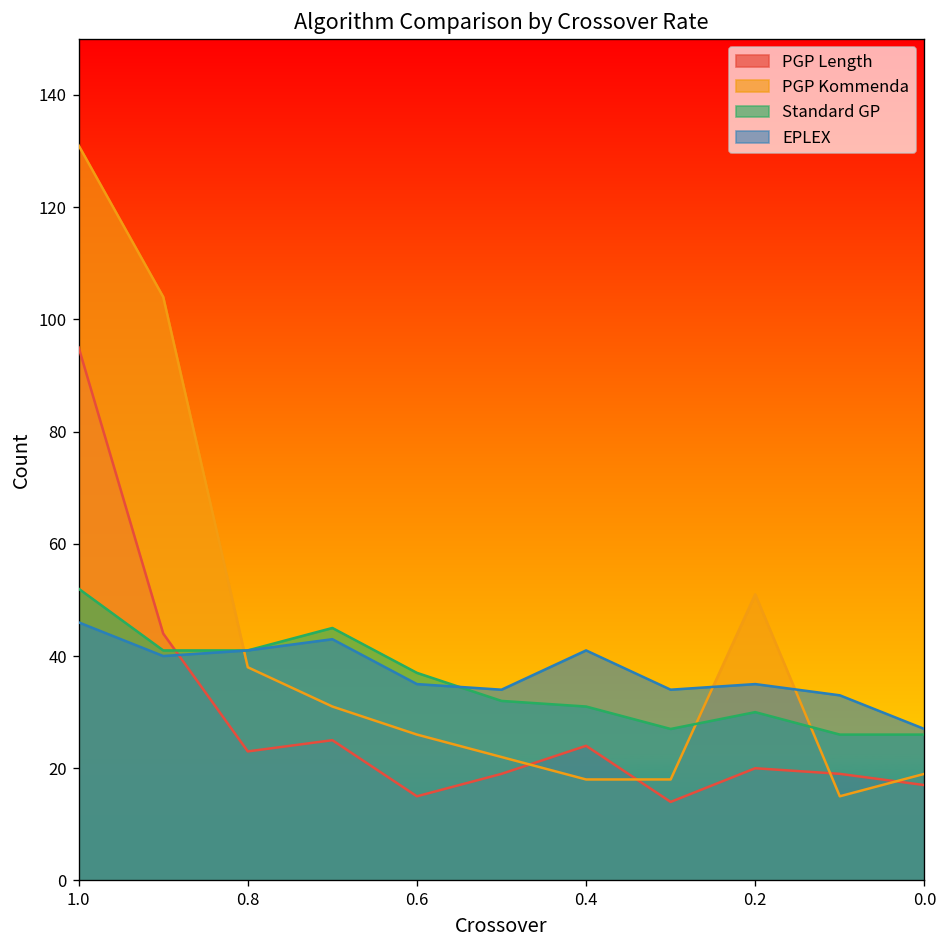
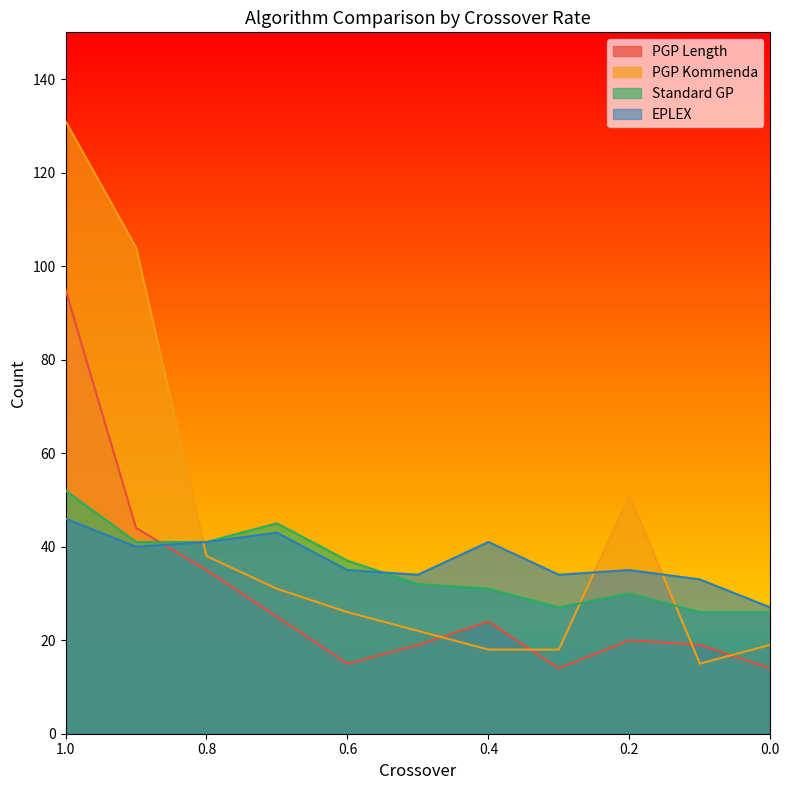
  {
    "PGP Length": {
      "1.0": 95,
-     "0.8": 23,
+     "0.8": 35,
      "0.6": 15,
      "0.4": 24,
      "0.2": 20,
-     "0.0": 17
+     "0.0": 14
    },
    "PGP Kommenda": {
      "1.0": 131,
      "0.8": 38,
      "0.6": 26,
      "0.4": 18,
      "0.2": 51,
      "0.0": 19
    },
    "Standard GP": {
      "1.0": 52,
      "0.6": 37,
      "0.4": 31,
      "0.2": 30,
      "0.0": 26
    },
    "EPLEX": {
      "1.0": 46,
      "0.6": 35,
      "0.4": 41,
      "0.2": 35,
      "0.0": 27
    }
  }
